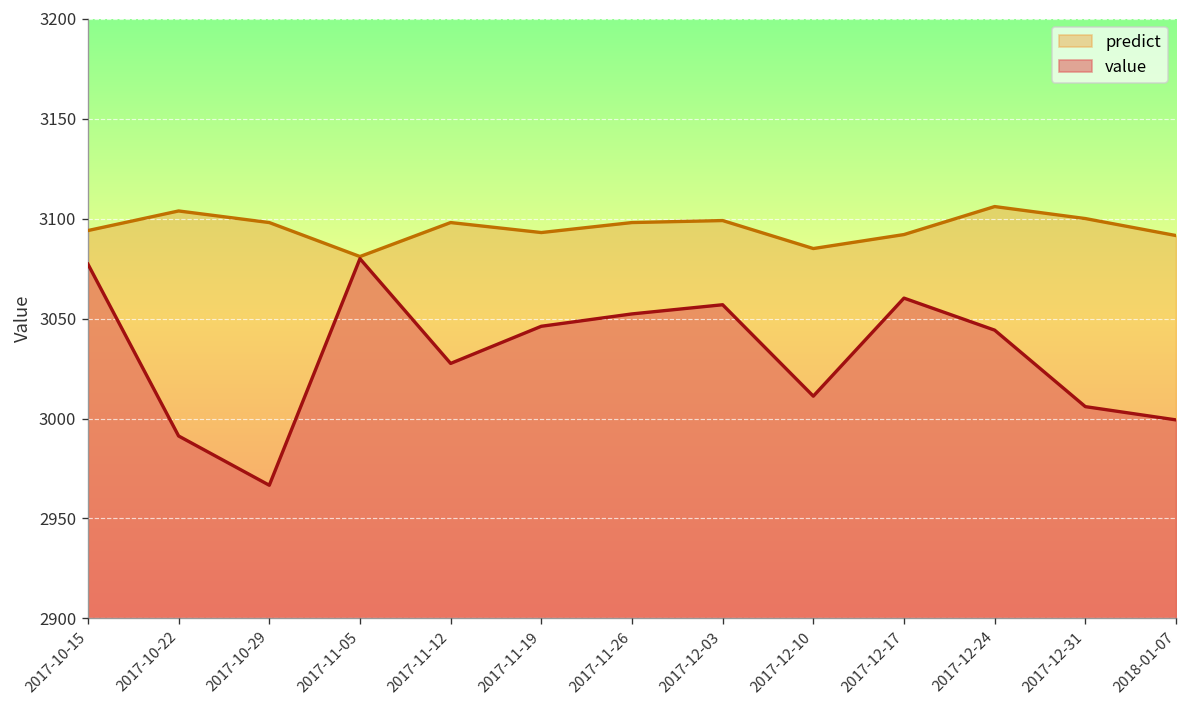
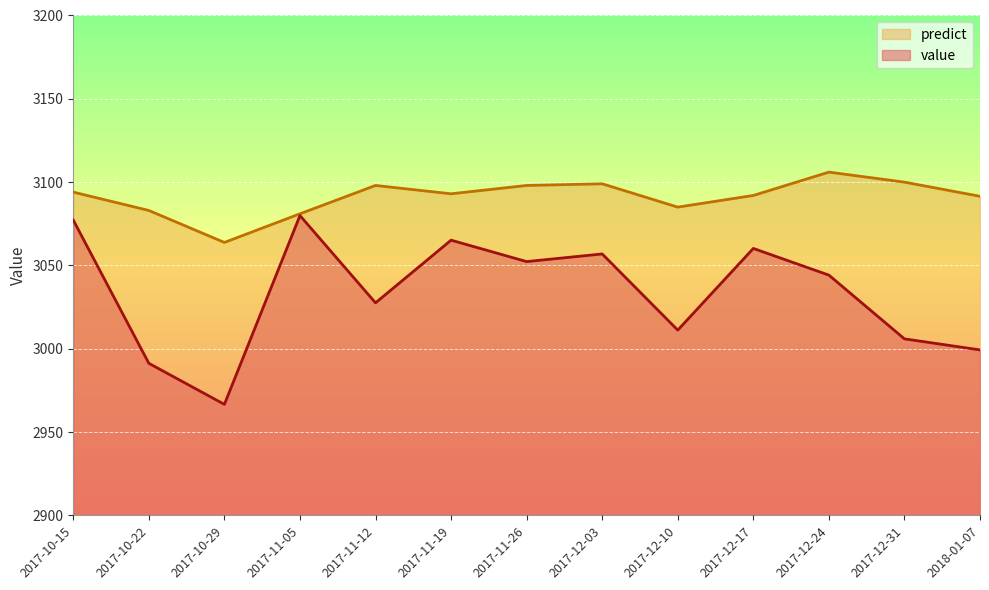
  {
    "predict": {
      "2017-10-15": 3094,
-     "2017-10-22": 3104,
-     "2017-10-29": 3098,
+     "2017-10-22": 3083,
+     "2017-10-29": 3064,
      "2017-11-12": 3098,
      "2017-11-19": 3093,
      "2017-11-26": 3098,
      "2017-12-03": 3099,
      "2017-12-10": 3085,
      "2017-12-17": 3092,
      "2017-12-24": 3106,
      "2017-12-31": 3100,
      "2018-01-07": 3092
    },
    "value": {
      "2017-10-15": 3077,
      "2017-10-22": 2991,
      "2017-10-29": 2967,
      "2017-11-12": 3028,
-     "2017-11-19": 3046,
+     "2017-11-19": 3065,
      "2017-11-26": 3052,
      "2017-12-03": 3057,
      "2017-12-10": 3011,
      "2017-12-17": 3060,
      "2017-12-24": 3044,
      "2017-12-31": 3006,
      "2018-01-07": 2999
    }
  }
